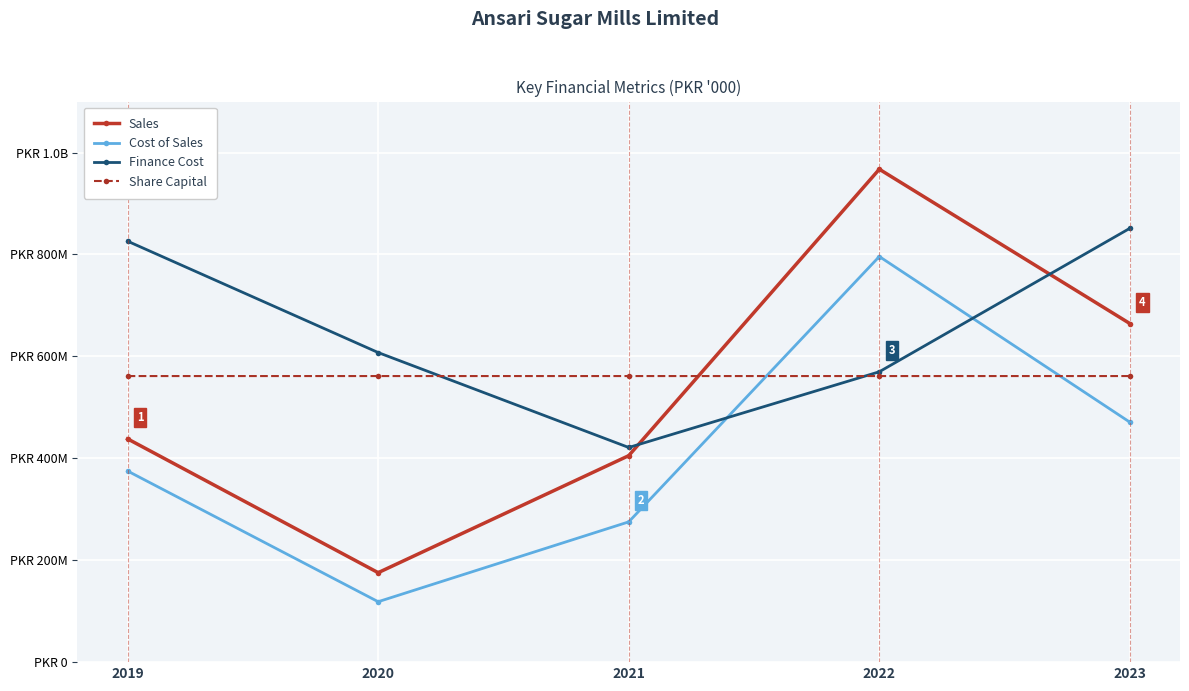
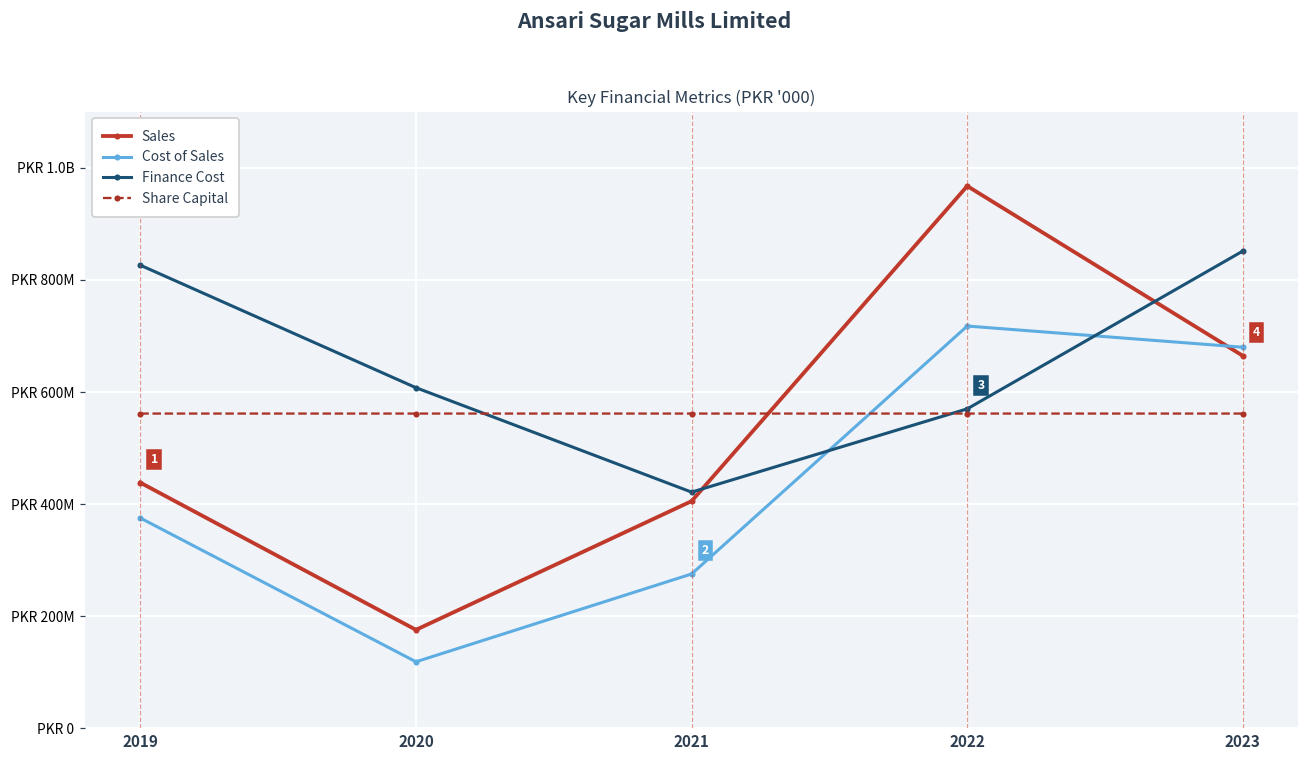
  {
    "Cost of Sales": {
      "2019": "PKR 380000000",
      "2020": "PKR 120000000",
-     "2022": "PKR 800000000",
-     "2023": "PKR 470000000"
+     "2022": "PKR 720000000",
+     "2023": "PKR 680000000"
    },
    "Finance Cost": {
      "2019": "PKR 830000000",
      "2020": "PKR 610000000",
      "2021": "PKR 420000000",
      "2023": "PKR 850000000"
    }
  }
